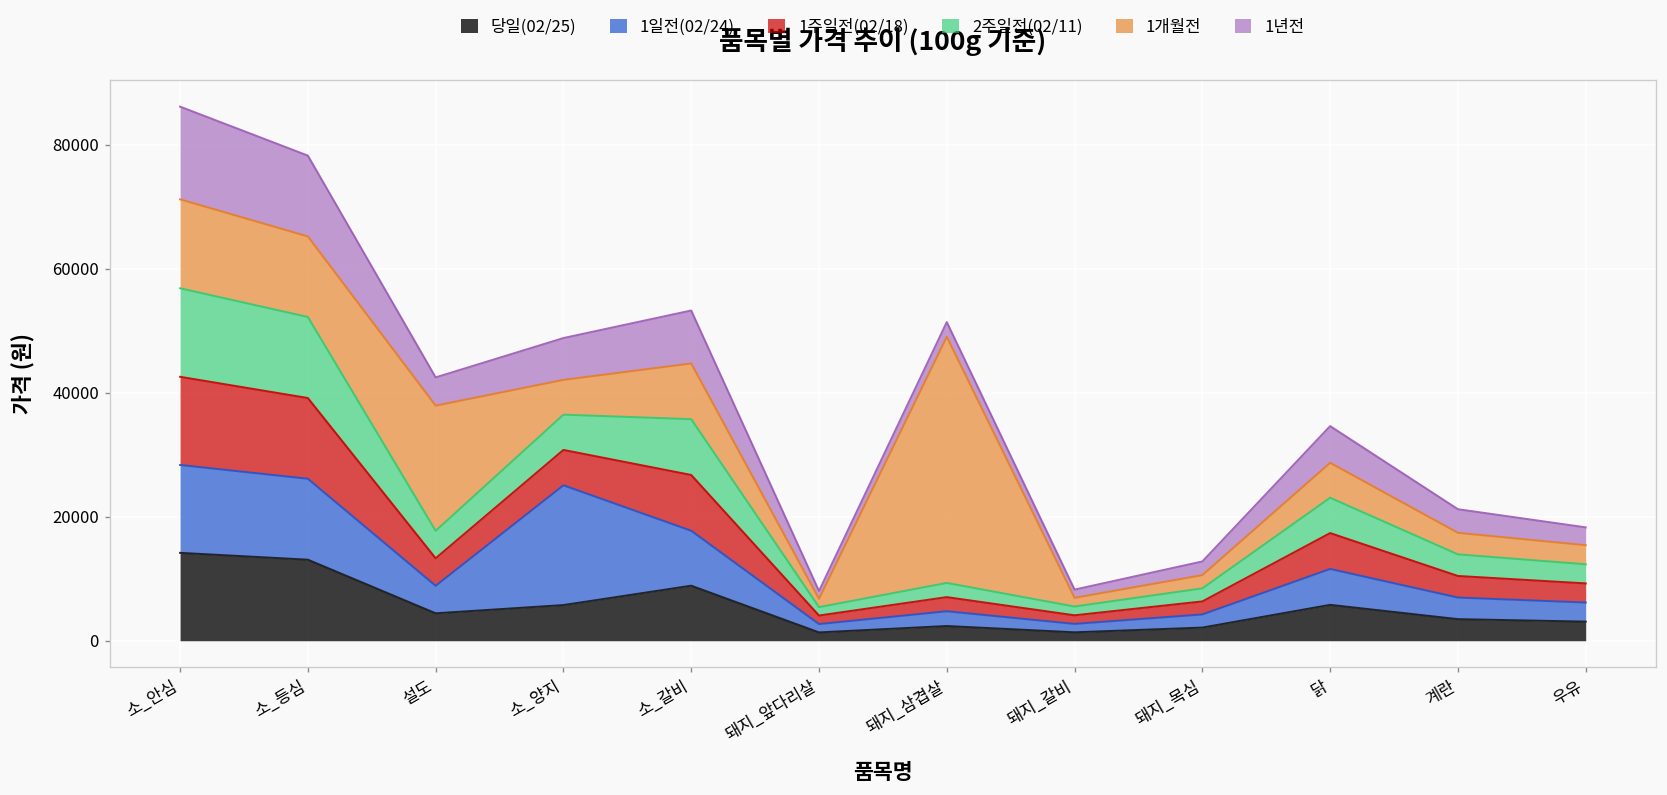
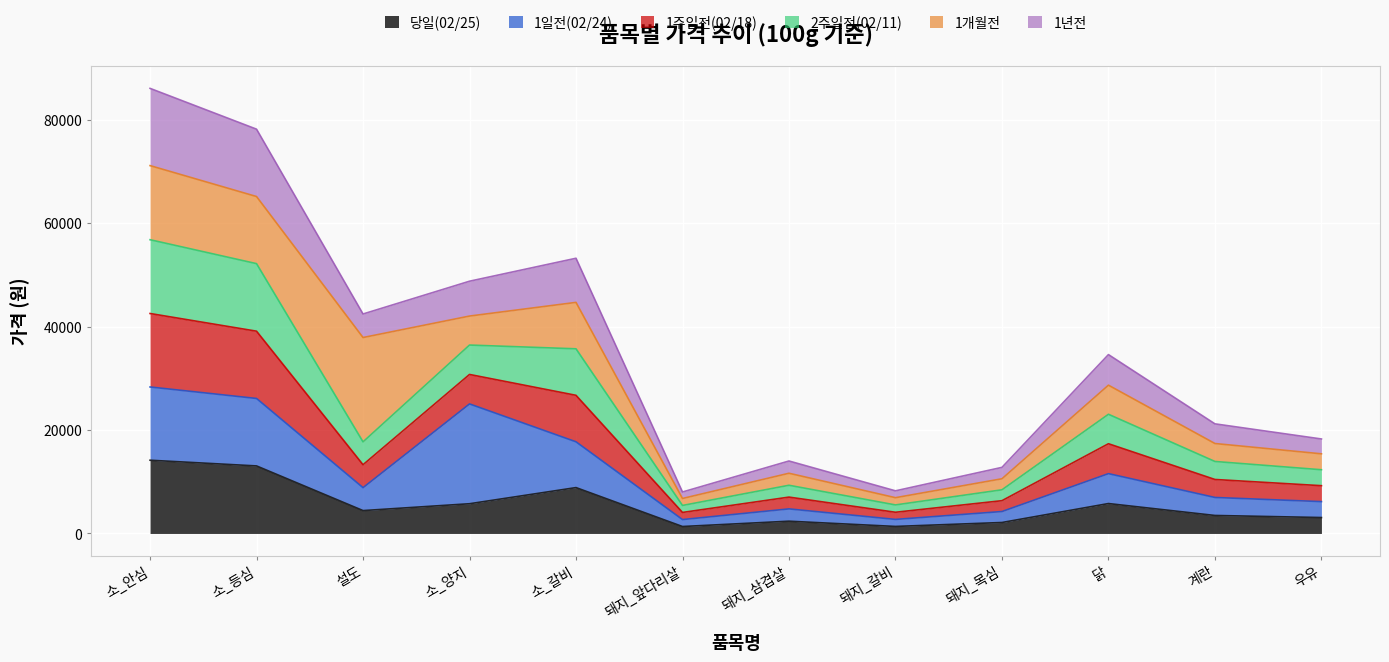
  {
    "당일(02/25)": {
      "소_안심": 14000,
      "소_등심": 13000,
      "설도": 4000,
      "소_양지": 6000,
      "소_갈비": 9000,
      "돼지_앞다리살": 1000,
      "돼지_삼겹살": 2000,
      "돼지_갈비": 1000,
      "돼지_목심": 2000,
      "닭": 6000,
      "계란": 3000,
      "우유": 3000
    },
    "1일전(02/24)": {
      "소_안심": 14000,
      "소_등심": 13000,
      "설도": 4000,
      "소_양지": 19000,
      "소_갈비": 9000,
      "돼지_앞다리살": 1000,
      "돼지_삼겹살": 2000,
      "돼지_갈비": 1000,
      "돼지_목심": 2000,
      "닭": 6000,
      "계란": 3000,
      "우유": 3000
    },
    "1주일전(02/18)": {
      "소_안심": 14000,
      "소_등심": 13000,
      "설도": 4000,
      "소_양지": 6000,
      "소_갈비": 9000,
      "돼지_앞다리살": 1000,
      "돼지_삼겹살": 2000,
      "돼지_갈비": 1000,
      "돼지_목심": 2000,
      "닭": 6000,
      "계란": 3000,
      "우유": 3000
    },
    "2주일전(02/11)": {
      "소_안심": 14000,
      "소_등심": 13000,
      "설도": 4000,
      "소_양지": 6000,
      "소_갈비": 9000,
      "돼지_앞다리살": 1000,
      "돼지_삼겹살": 2000,
      "돼지_갈비": 1000,
      "돼지_목심": 2000,
      "닭": 6000,
      "계란": 3000,
      "우유": 3000
    },
    "1개월전": {
      "소_안심": 14000,
      "소_등심": 13000,
      "설도": 20000,
      "소_양지": 6000,
      "소_갈비": 9000,
      "돼지_앞다리살": 1000,
-     "돼지_삼겹살": 40000,
+     "돼지_삼겹살": 2000,
      "돼지_갈비": 1000,
      "돼지_목심": 2000,
      "닭": 6000,
      "계란": 3000,
      "우유": 3000
    },
    "1년전": {
      "소_안심": 15000,
      "소_등심": 13000,
      "설도": 5000,
      "소_양지": 7000,
      "소_갈비": 9000,
      "돼지_앞다리살": 1000,
      "돼지_삼겹살": 2000,
      "돼지_갈비": 1000,
      "돼지_목심": 2000,
      "닭": 6000,
      "계란": 4000,
      "우유": 3000
    }
  }
